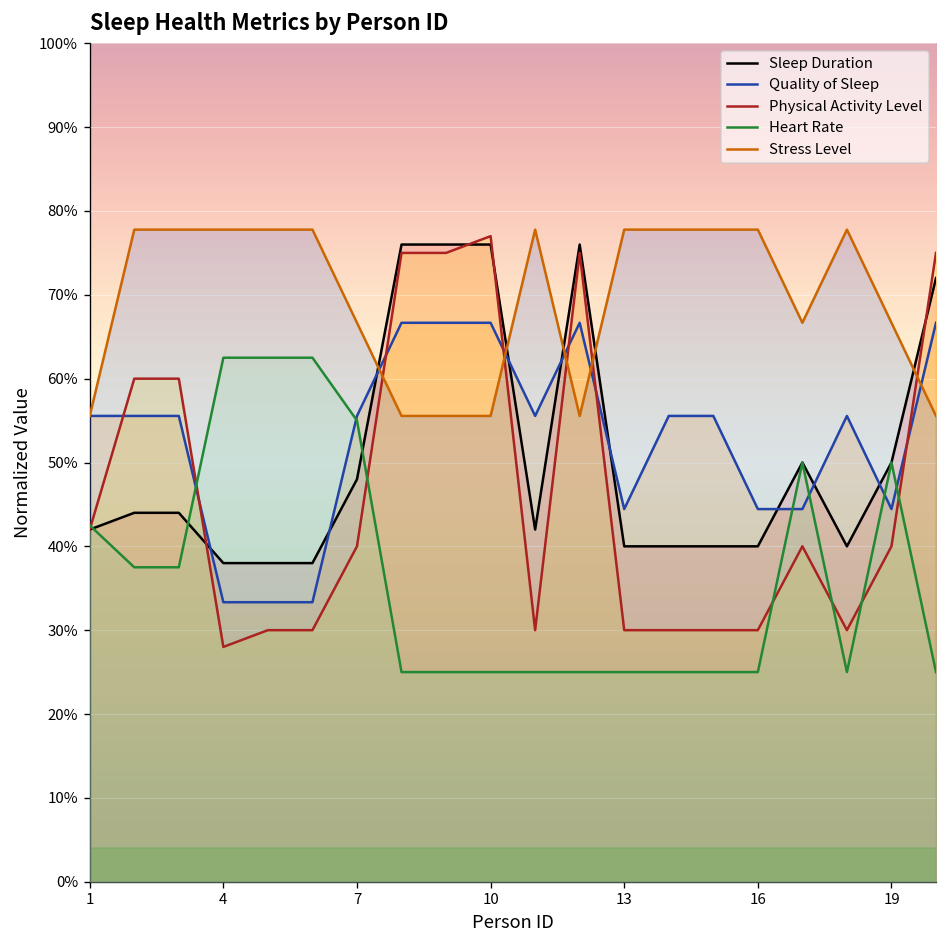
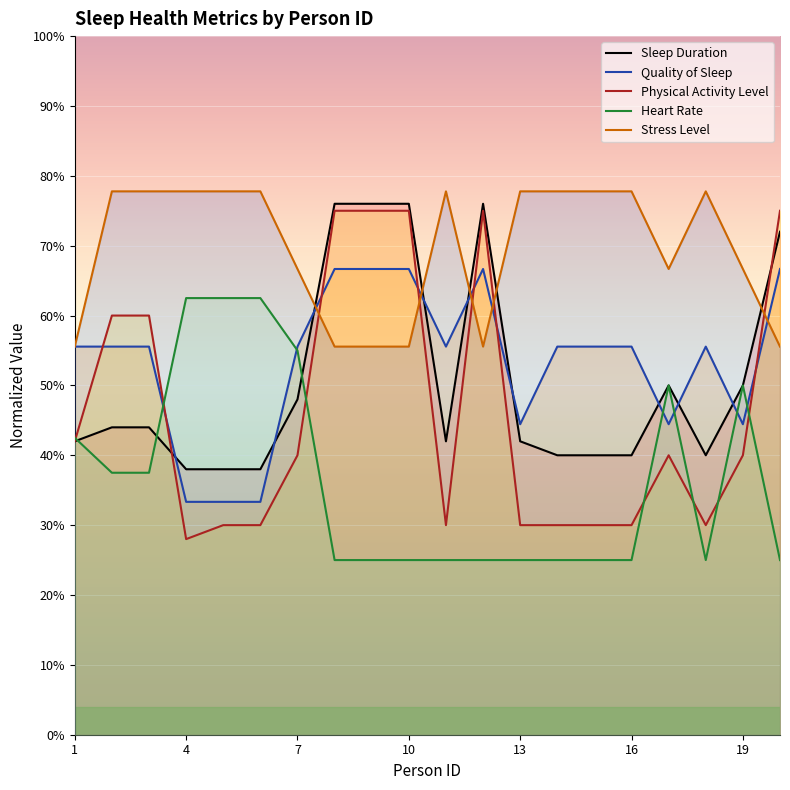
  {
    "Sleep Duration": {
      "4": "38%",
      "7": "48%",
      "10": "76%",
-     "13": "40%",
+     "13": "42%",
      "16": "40%"
    },
    "Quality of Sleep": {
      "4": "33%",
      "7": "56%",
      "10": "67%",
      "13": "44%",
-     "16": "44%",
+     "16": "56%",
      "19": "44%"
    },
    "Physical Activity Level": {
      "4": "28%",
      "7": "40%",
-     "10": "77%",
+     "10": "75%",
      "13": "30%",
      "16": "30%",
      "19": "40%"
    },
    "Heart Rate": {
      "1": "43%",
      "4": "63%",
      "7": "55%",
      "10": "25%",
      "13": "25%",
      "16": "25%"
    },
    "Stress Level": {
      "4": "78%",
      "7": "67%",
      "10": "56%",
      "13": "78%",
      "16": "78%",
      "19": "67%"
    }
  }
